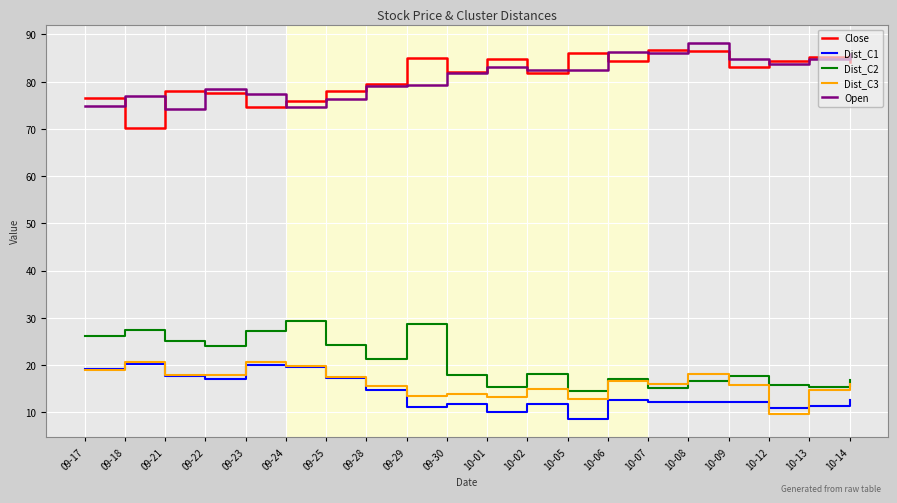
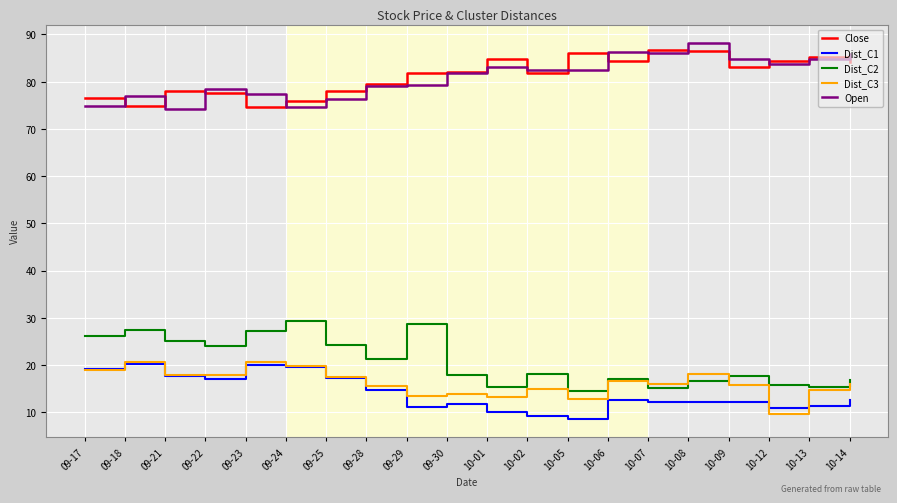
  {
    "Close": {
      "09-17": 77,
-     "09-18": 70,
+     "09-18": 75,
      "09-21": 78,
      "09-22": 78,
      "09-23": 75,
      "09-24": 76,
      "09-25": 78,
-     "09-29": 85,
+     "09-29": 82,
      "10-01": 85,
      "10-02": 82,
      "10-05": 86,
      "10-06": 84,
      "10-07": 87,
      "10-08": 87,
      "10-09": 83,
      "10-12": 84
    },
    "Dist_C1": {
      "09-22": 17,
      "09-23": 20,
      "09-28": 15,
      "09-29": 11,
      "09-30": 12,
      "10-01": 10,
-     "10-02": 12,
+     "10-02": 9,
      "10-05": 9,
      "10-06": 13,
      "10-07": 12,
      "10-08": 12,
      "10-09": 12,
      "10-12": 11,
      "10-13": 11,
      "10-14": 13
    },
    "Dist_C2": {
      "09-17": 26,
      "09-18": 27,
      "09-21": 25,
      "09-22": 24,
      "09-23": 27,
      "09-24": 29,
      "09-25": 24,
      "09-28": 21,
      "09-29": 29,
      "09-30": 18,
      "10-01": 15,
      "10-02": 18,
      "10-05": 15,
      "10-07": 15,
      "10-08": 17,
      "10-09": 18,
      "10-12": 16,
      "10-13": 15,
      "10-14": 17
    },
    "Dist_C3": {
      "09-22": 18,
      "09-23": 21,
      "09-28": 15,
      "09-29": 13,
      "09-30": 14,
      "10-01": 13,
      "10-02": 15,
      "10-05": 13,
      "10-07": 16,
      "10-08": 18,
      "10-09": 16,
      "10-12": 10,
      "10-13": 15,
      "10-14": 16
    },
    "Open": {
      "09-17": 75,
      "09-18": 77,
      "09-21": 74,
      "09-22": 78,
      "09-23": 77,
      "09-24": 75,
      "09-25": 76,
      "09-29": 79,
      "10-01": 83,
      "10-02": 83,
      "10-05": 83,
      "10-06": 86,
      "10-07": 86,
      "10-08": 88,
      "10-09": 85,
      "10-12": 84
    }
  }
